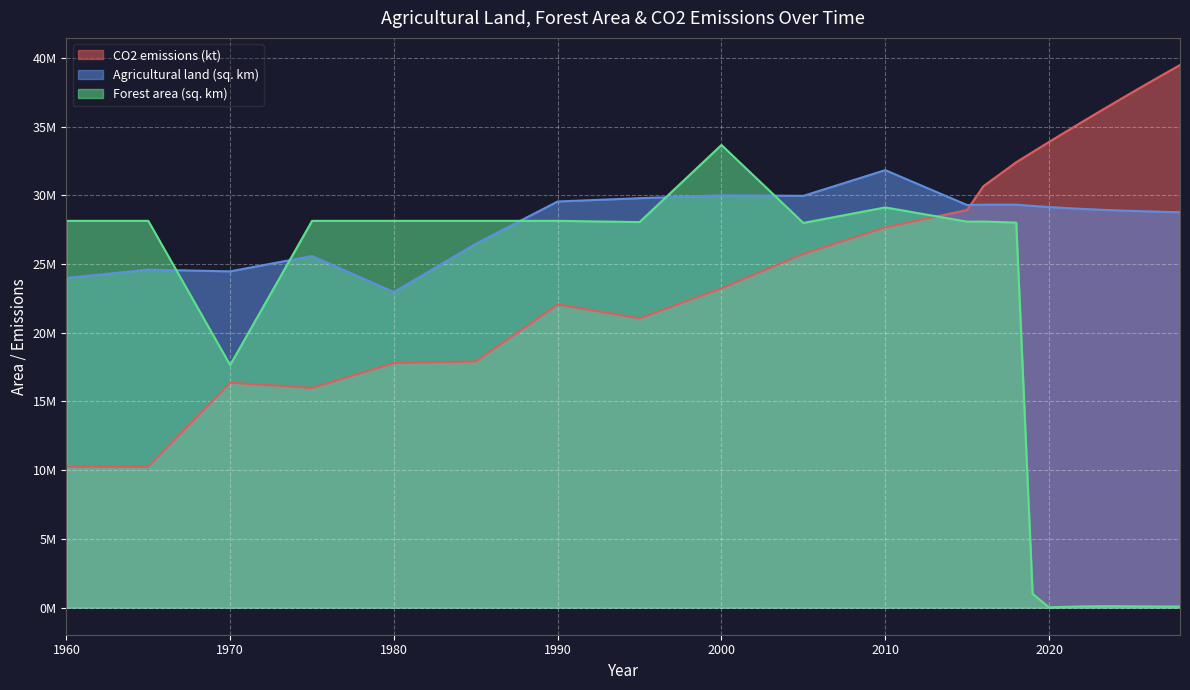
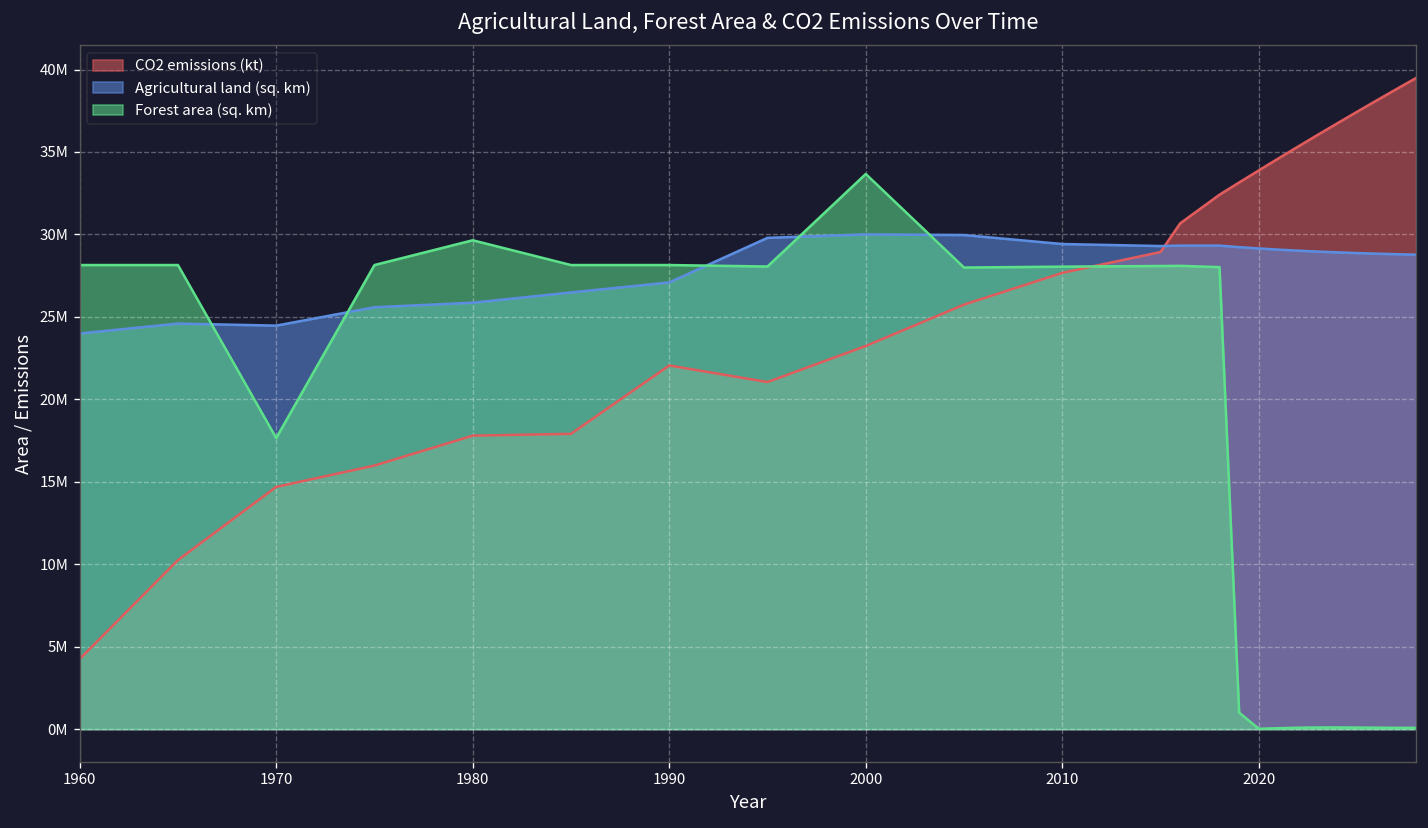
  {
    "CO2 emissions (kt)": {
-     "1960": 10300000,
-     "1970": 16400000,
+     "1960": 4300000,
+     "1970": 14700000,
      "1980": 17800000,
      "1990": 22100000,
      "2000": 23200000,
      "2010": 27700000,
      "2020": 33900000
    },
    "Agricultural land (sq. km)": {
      "1960": 24000000,
      "1970": 24500000,
-     "1980": 23000000,
-     "1990": 29600000,
+     "1980": 25900000,
+     "1990": 27100000,
      "2000": 30000000,
-     "2010": 31800000,
+     "2010": 29400000,
      "2020": 29100000
    },
    "Forest area (sq. km)": {
      "1960": 28100000,
      "1970": 17700000,
-     "1980": 28100000,
+     "1980": 29600000,
      "1990": 28100000,
      "2000": 33700000,
-     "2010": 29100000,
+     "2010": 28000000,
      "2020": 0
    }
  }
